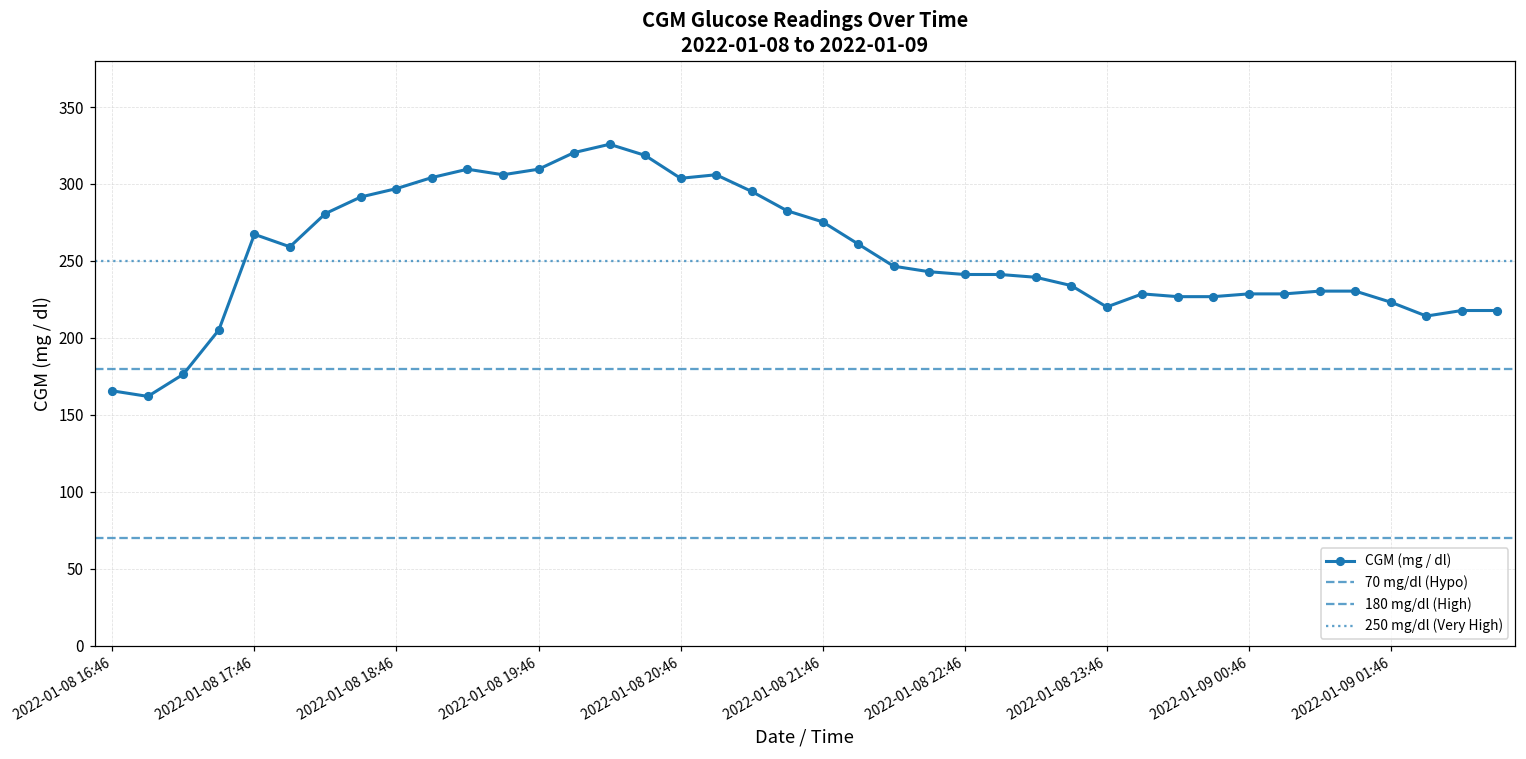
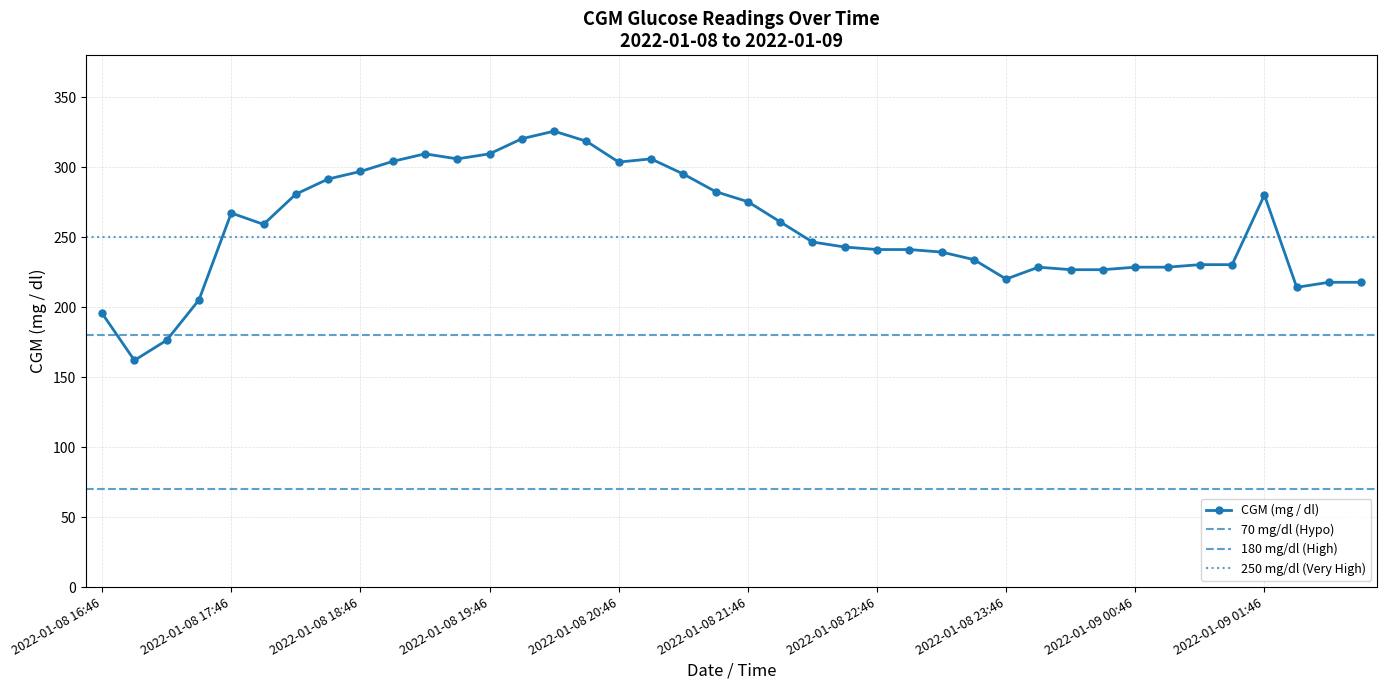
  {
-   "2022-01-08 16:46": 166,
+   "2022-01-08 16:46": 196,
    "2022-01-08 17:46": 267,
    "2022-01-08 18:46": 297,
    "2022-01-08 19:46": 310,
    "2022-01-08 20:46": 304,
    "2022-01-08 21:46": 275,
    "2022-01-08 22:46": 241,
    "2022-01-08 23:46": 220,
    "2022-01-09 00:46": 229,
-   "2022-01-09 01:46": 223
+   "2022-01-09 01:46": 280
  }
